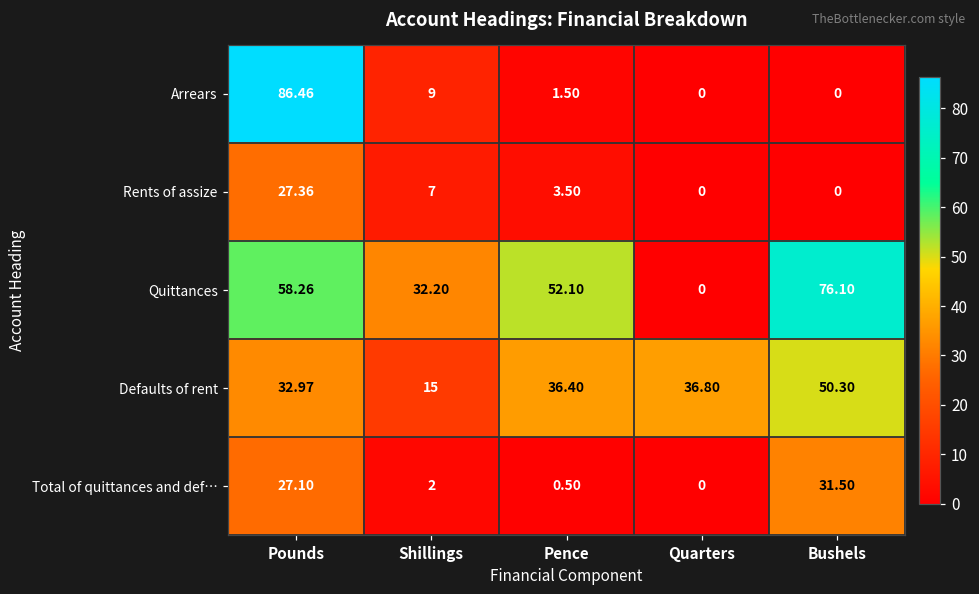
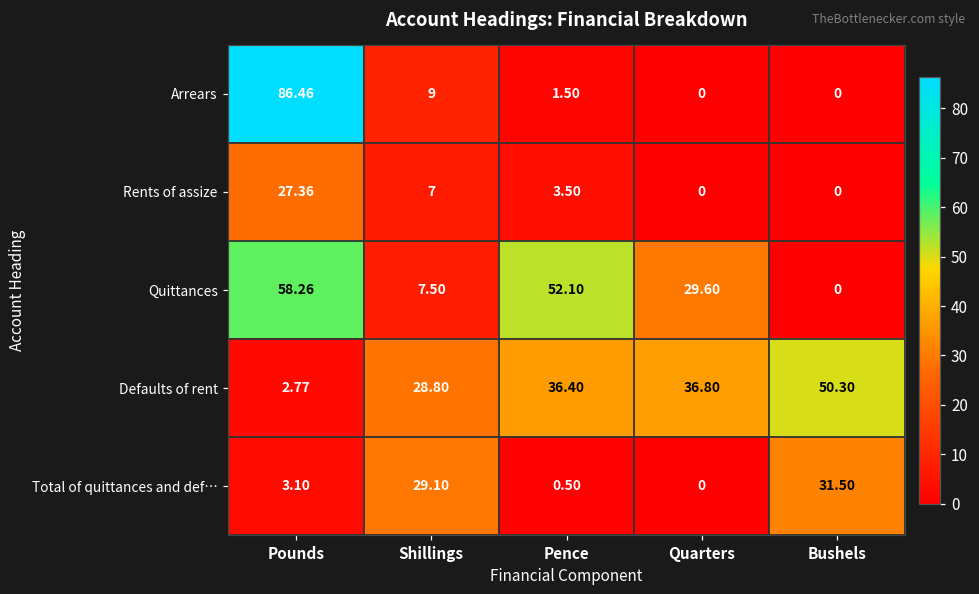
  {
    "Arrears": {
      "Pounds": 86.46,
      "Shillings": 9,
      "Pence": 1.50,
      "Quarters": 0,
      "Bushels": 0
    },
    "Rents of assize": {
      "Pounds": 27.36,
      "Shillings": 7,
      "Pence": 3.50,
      "Quarters": 0,
      "Bushels": 0
    },
    "Quittances": {
      "Pounds": 58.26,
-     "Shillings": 32.20,
+     "Shillings": 7.50,
      "Pence": 52.10,
-     "Quarters": 0,
-     "Bushels": 76.10
+     "Quarters": 29.60,
+     "Bushels": 0
    },
    "Defaults of rent": {
-     "Pounds": 32.97,
-     "Shillings": 15,
+     "Pounds": 2.77,
+     "Shillings": 28.80,
      "Pence": 36.40,
      "Quarters": 36.80,
      "Bushels": 50.30
    },
    "Total of quittances and def…": {
-     "Pounds": 27.10,
-     "Shillings": 2,
+     "Pounds": 3.10,
+     "Shillings": 29.10,
      "Pence": 0.50,
      "Quarters": 0,
      "Bushels": 31.50
    }
  }
